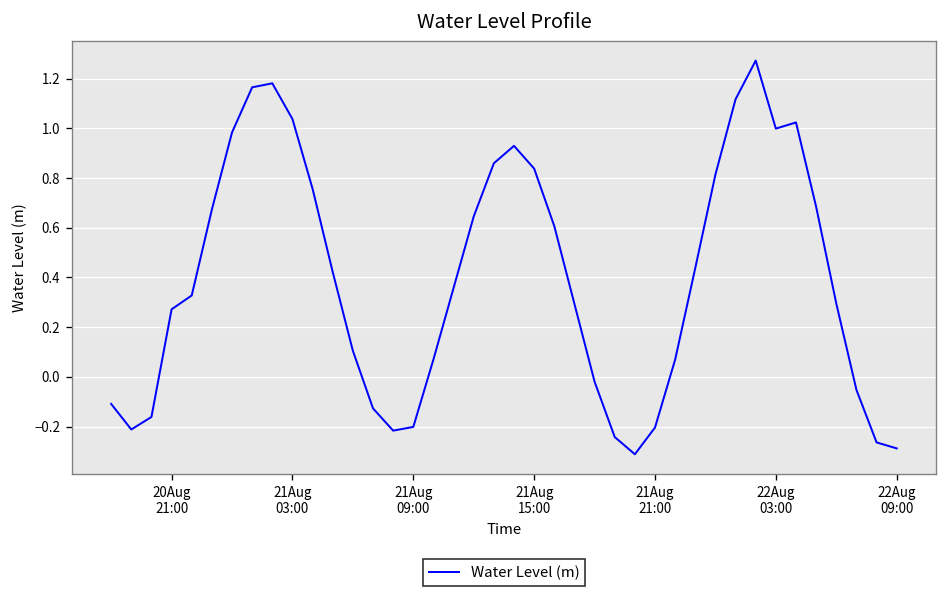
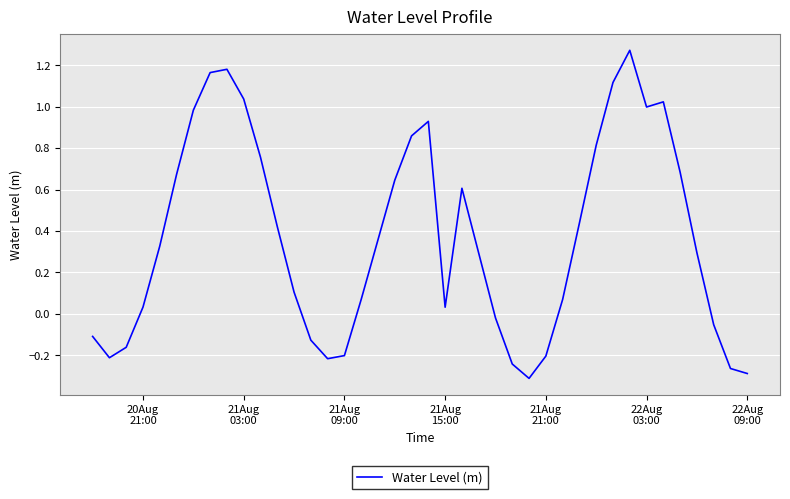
  {
-   "20Aug 21:00": 0.27,
+   "20Aug 21:00": 0.03,
    "21Aug 03:00": 1.04,
    "21Aug 09:00": -0.20,
-   "21Aug 15:00": 0.84,
+   "21Aug 15:00": 0.03,
    "21Aug 21:00": -0.20,
    "22Aug 03:00": 1.00,
    "22Aug 09:00": -0.29
  }
